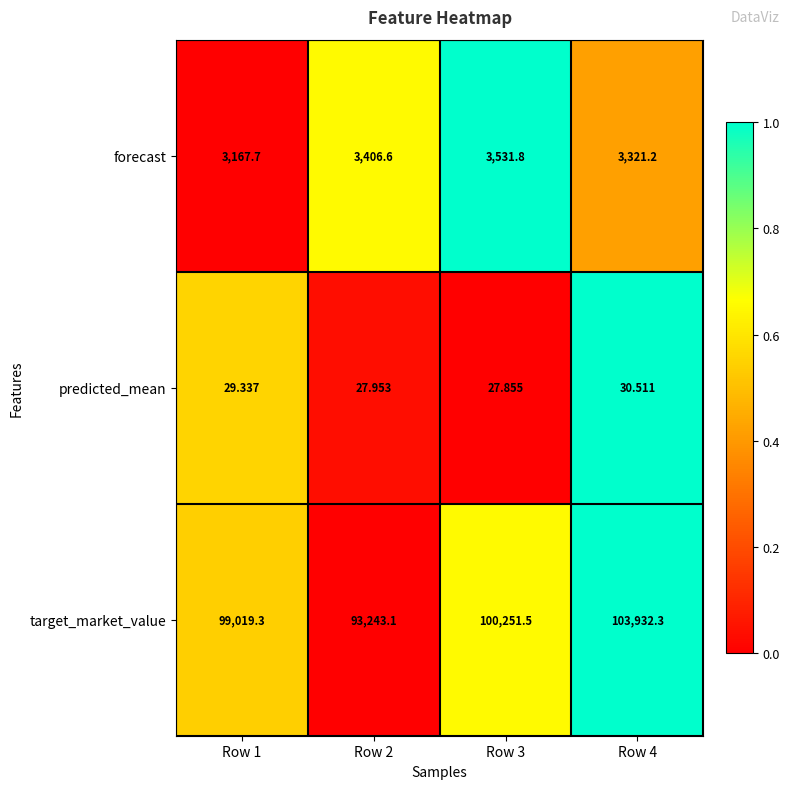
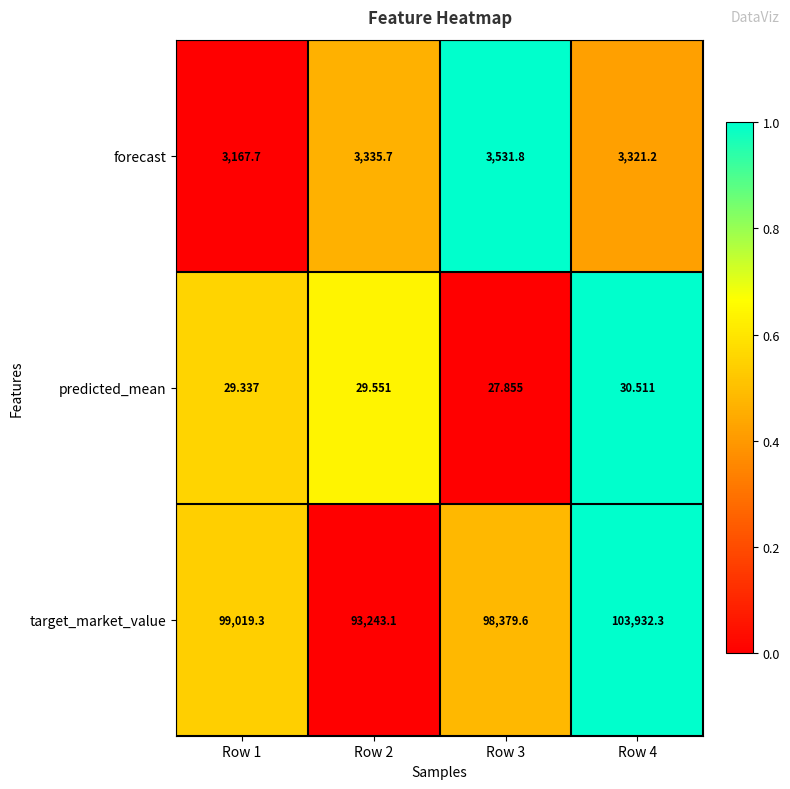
  {
    "forecast": {
      "Row 1": "3,167.7",
-     "Row 2": "3,406.6",
+     "Row 2": "3,335.7",
      "Row 3": "3,531.8",
      "Row 4": "3,321.2"
    },
    "predicted_mean": {
      "Row 1": "29.337",
-     "Row 2": "27.953",
+     "Row 2": "29.551",
      "Row 3": "27.855",
      "Row 4": "30.511"
    },
    "target_market_value": {
      "Row 1": "99,019.3",
      "Row 2": "93,243.1",
-     "Row 3": "100,251.5",
+     "Row 3": "98,379.6",
      "Row 4": "103,932.3"
    }
  }
